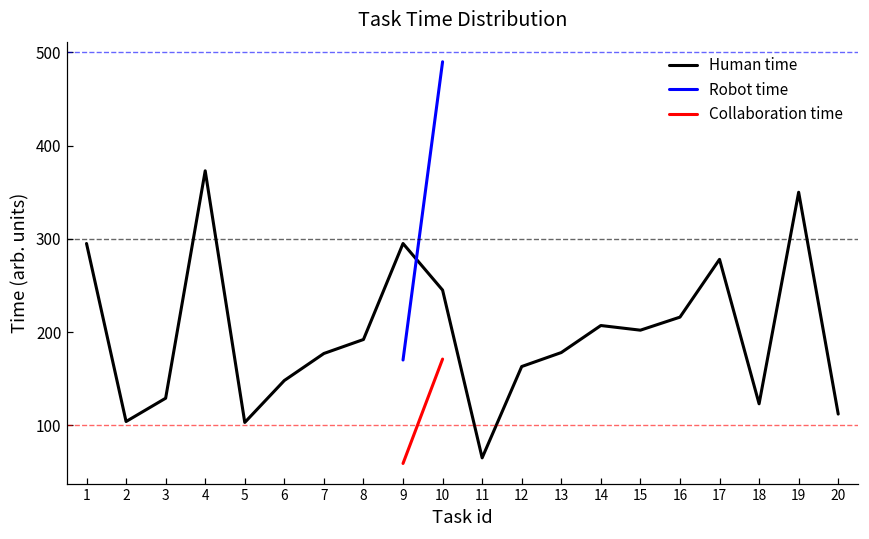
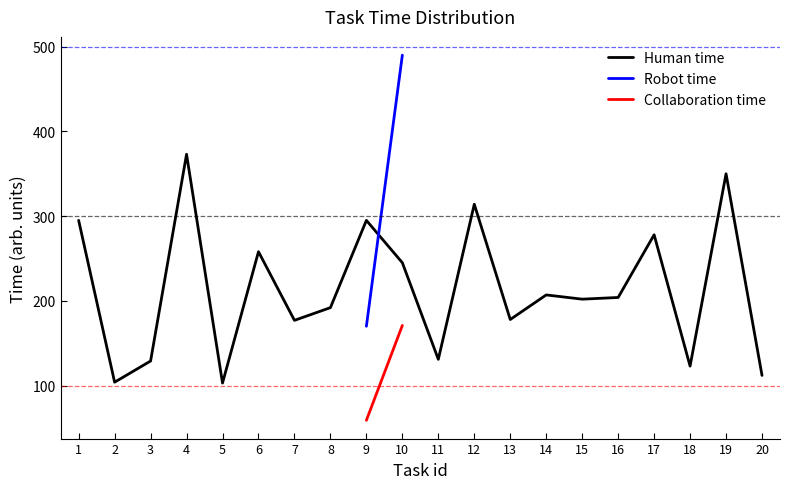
  {
    "Human time": {
      "1": 300,
      "2": 100,
      "3": 130,
      "4": 370,
      "5": 100,
-     "6": 150,
+     "6": 260,
      "7": 180,
      "8": 190,
      "9": 300,
      "10": 250,
-     "11": 70,
-     "12": 160,
+     "11": 130,
+     "12": 310,
      "13": 180,
      "14": 210,
      "15": 200,
-     "16": 220,
+     "16": 200,
      "17": 280,
      "18": 120,
      "19": 350,
      "20": 110
    },
    "Robot time": {
      "4": 440,
      "7": 350,
      "9": 170,
      "10": 490
    },
    "Collaboration time": {
      "9": 60,
      "10": 170,
      "13": 120,
      "16": 150
    }
  }
